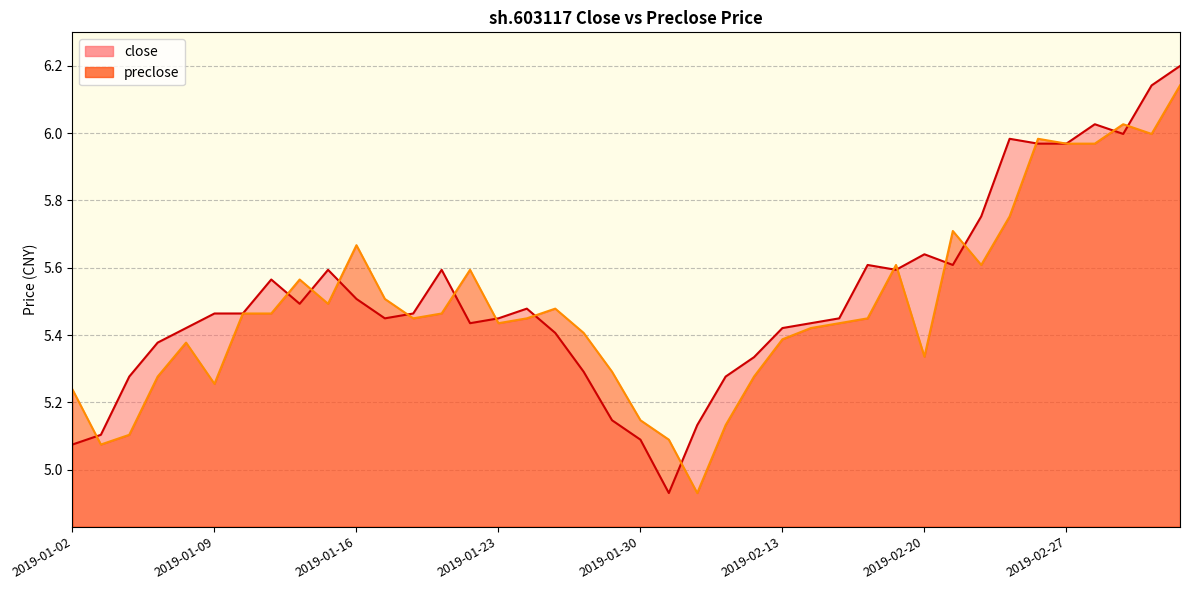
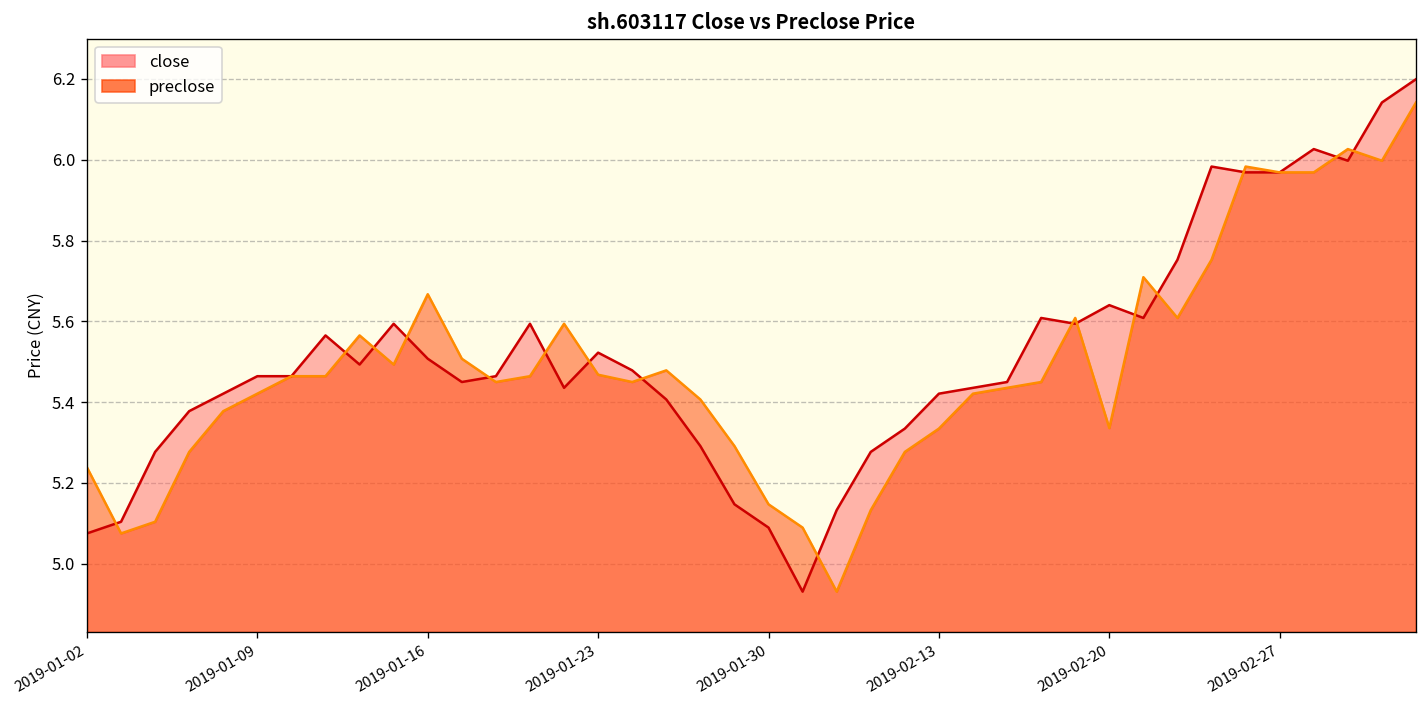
  {
    "close": {
      "2019-01-02": 5.07,
      "2019-01-09": 5.46,
      "2019-01-16": 5.51,
-     "2019-01-23": 5.45,
+     "2019-01-23": 5.52,
      "2019-01-30": 5.09,
      "2019-02-13": 5.42,
      "2019-02-20": 5.64
    },
    "preclose": {
      "2019-01-02": 5.24,
-     "2019-01-09": 5.26,
+     "2019-01-09": 5.42,
      "2019-01-16": 5.67,
-     "2019-01-23": 5.44,
+     "2019-01-23": 5.47,
      "2019-01-30": 5.15,
-     "2019-02-13": 5.39,
+     "2019-02-13": 5.33,
      "2019-02-20": 5.34
    }
  }
